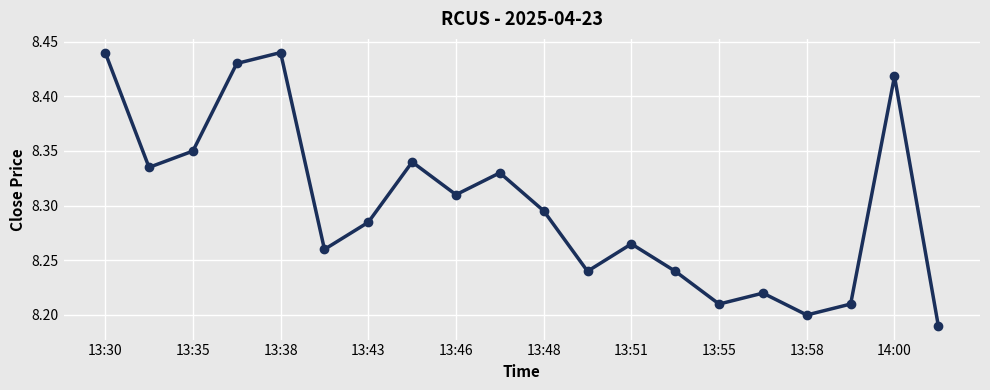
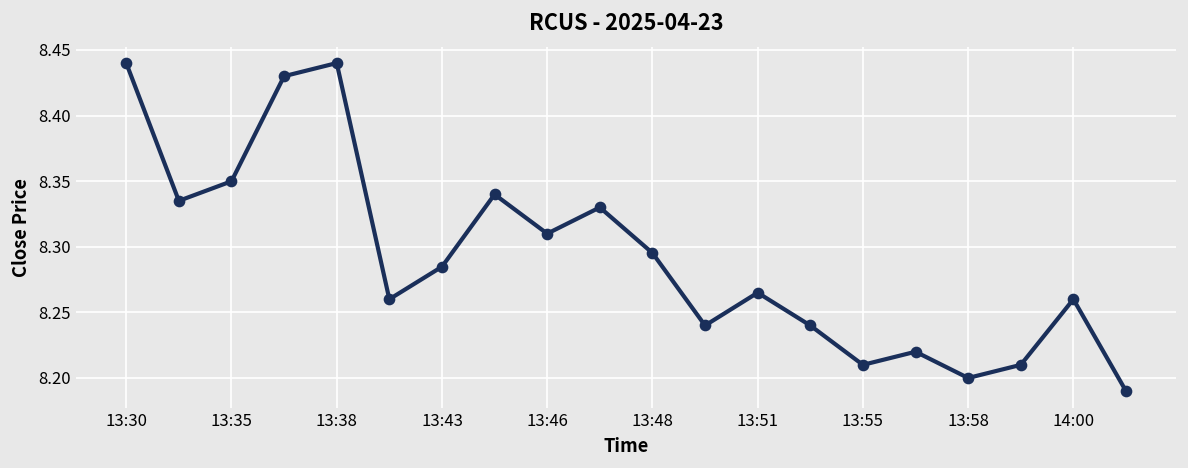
  {
    "13:30": 8.440,
    "13:35": 8.350,
    "13:38": 8.440,
    "13:43": 8.285,
    "13:46": 8.310,
    "13:48": 8.295,
    "13:51": 8.265,
    "13:55": 8.210,
    "13:58": 8.200,
-   "14:00": 8.418
+   "14:00": 8.260
  }
